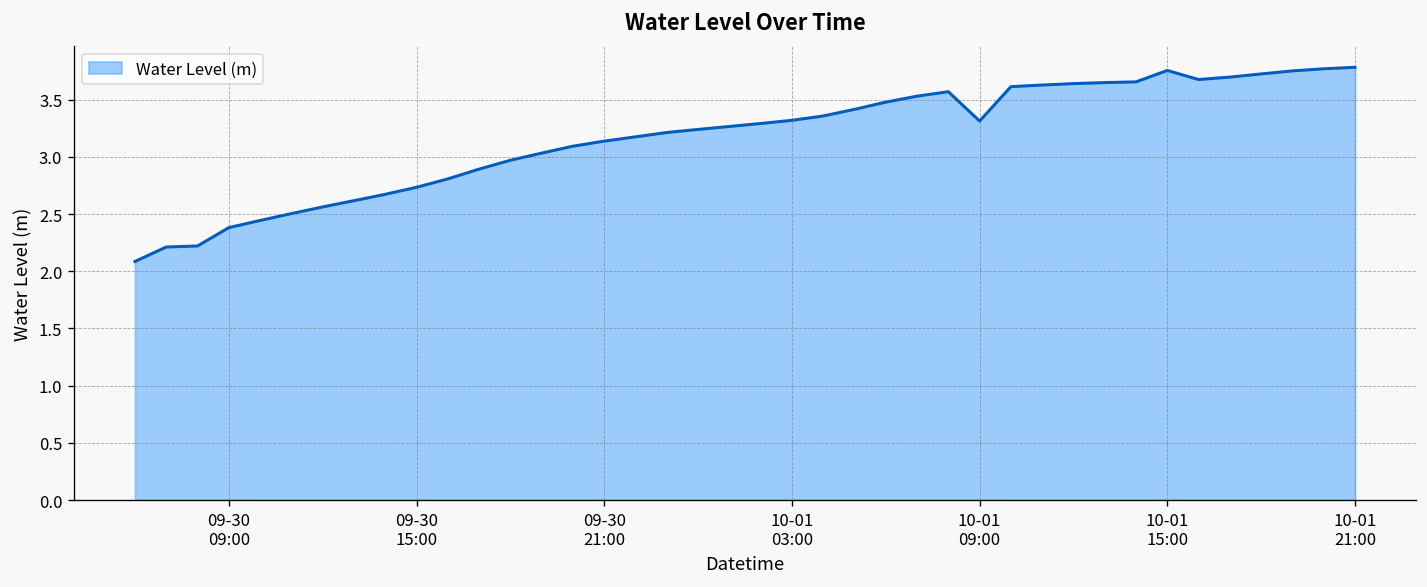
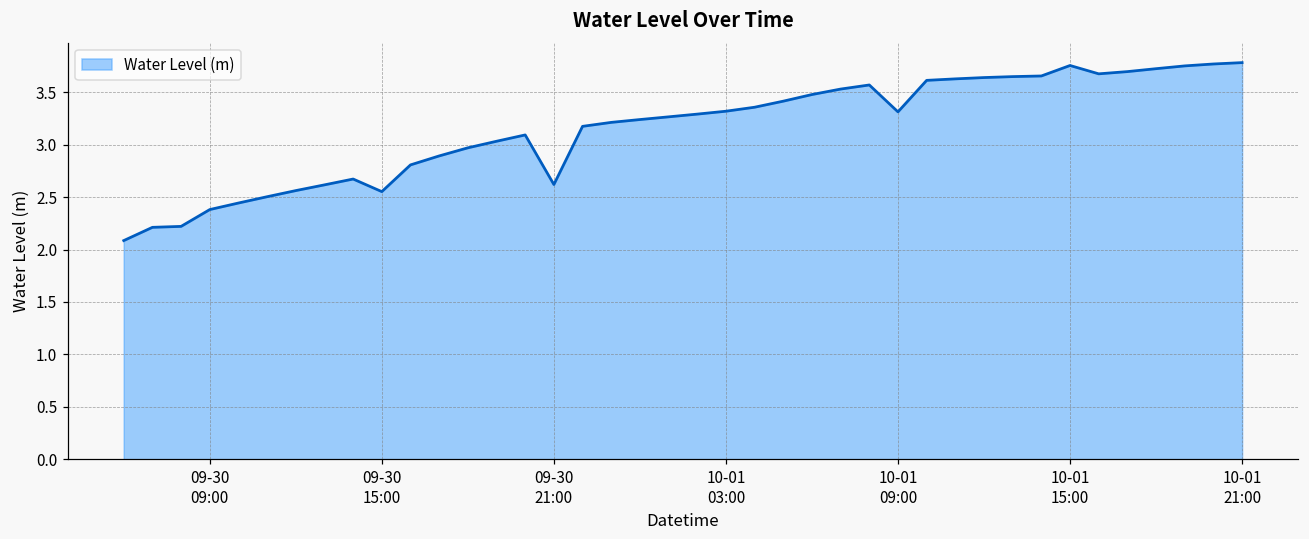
  {
    "09-30 09:00": 2.4,
-   "09-30 15:00": 2.7,
-   "09-30 21:00": 3.1,
+   "09-30 15:00": 2.6,
+   "09-30 21:00": 2.6,
    "10-01 03:00": 3.3,
    "10-01 09:00": 3.3,
    "10-01 15:00": 3.8,
    "10-01 21:00": 3.8
  }
